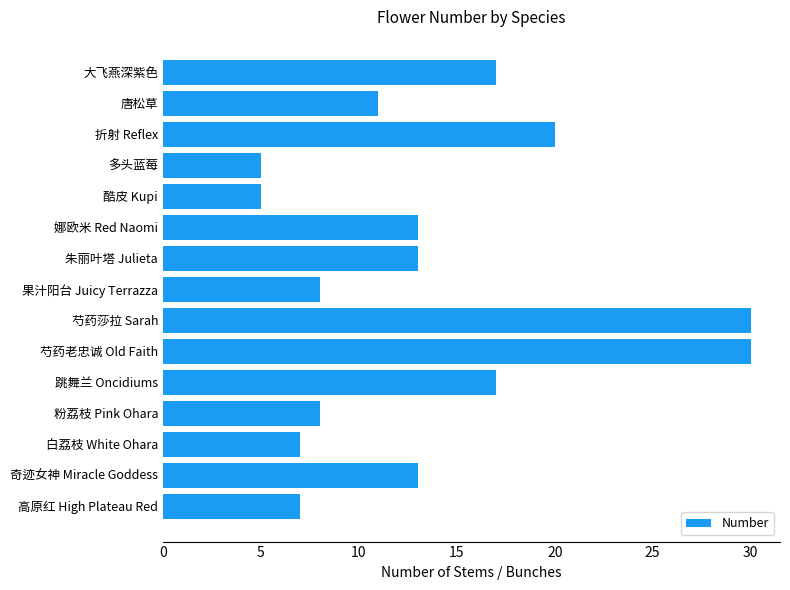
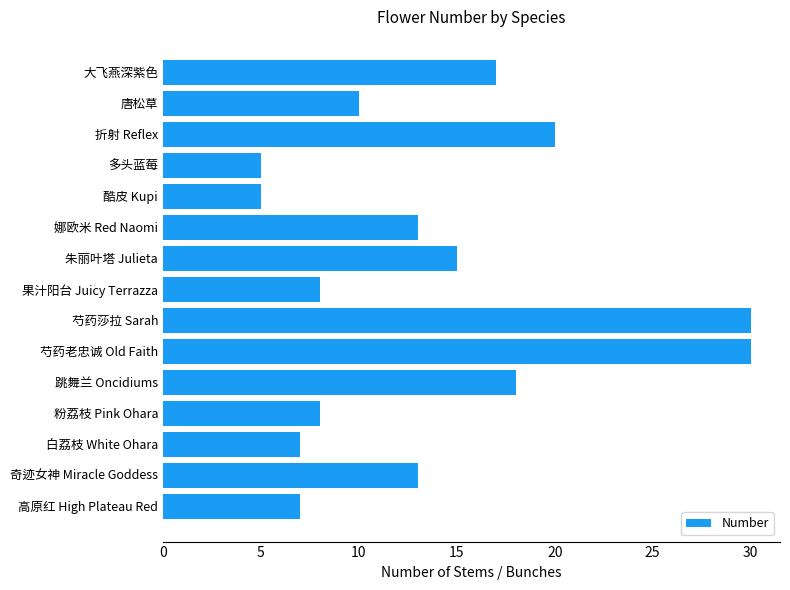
  {
    "大飞燕深紫色": 17,
-   "唐松草": 11,
+   "唐松草": 10,
    "折射 Reflex": 20,
    "多头蓝莓": 5,
    "酷皮 Kupi": 5,
    "娜欧米 Red Naomi": 13,
-   "朱丽叶塔 Julieta": 13,
+   "朱丽叶塔 Julieta": 15,
    "果汁阳台 Juicy Terrazza": 8,
    "芍药莎拉 Sarah": 30,
    "芍药老忠诚 Old Faith": 30,
-   "跳舞兰 Oncidiums": 17,
+   "跳舞兰 Oncidiums": 18,
    "粉荔枝 Pink Ohara": 8,
    "白荔枝 White Ohara": 7,
    "奇迹女神 Miracle Goddess": 13,
    "高原红 High Plateau Red": 7
  }
